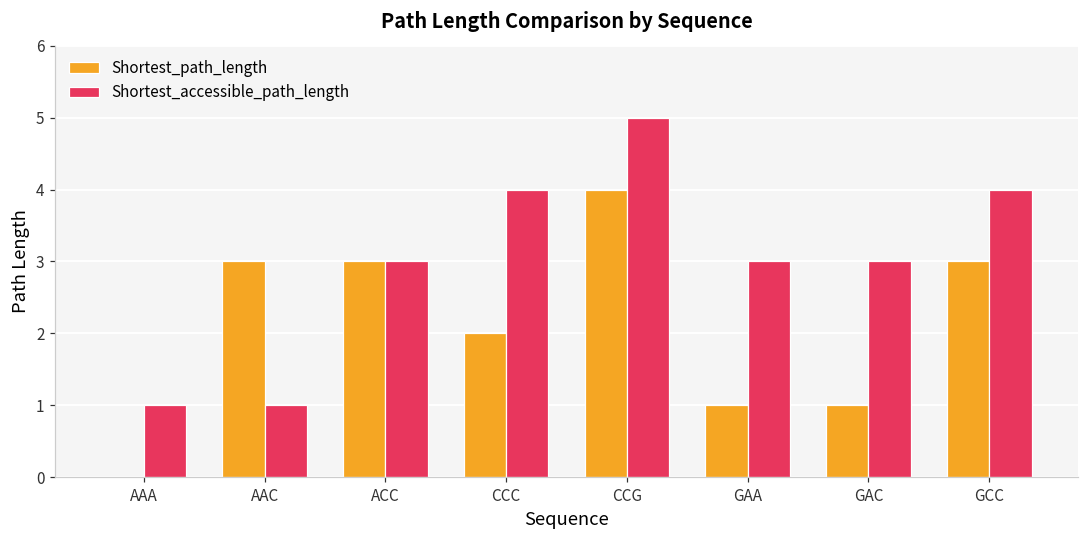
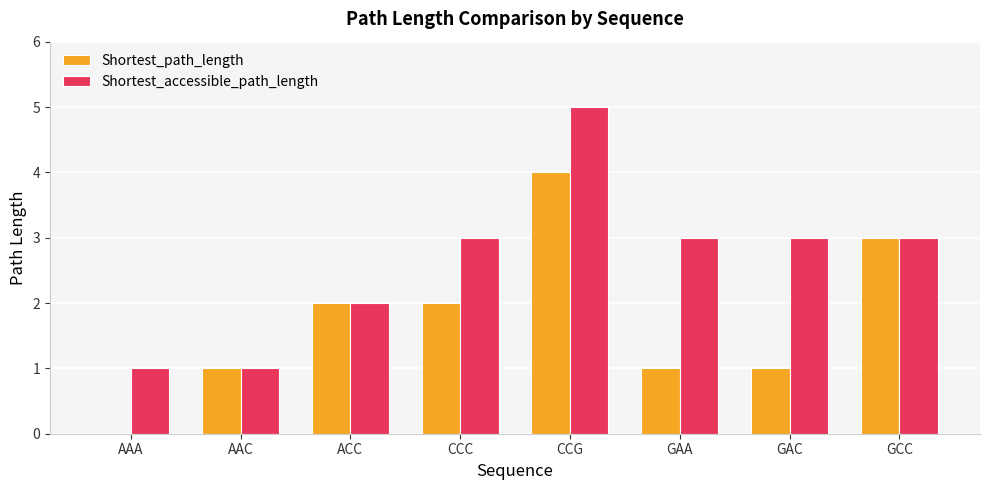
  {
    "Shortest_path_length": {
      "AAA": 0,
-     "AAC": 3,
-     "ACC": 3,
+     "AAC": 1,
+     "ACC": 2,
      "CCC": 2,
      "CCG": 4,
      "GAA": 1,
      "GAC": 1,
      "GCC": 3
    },
    "Shortest_accessible_path_length": {
      "AAA": 1,
      "AAC": 1,
-     "ACC": 3,
-     "CCC": 4,
+     "ACC": 2,
+     "CCC": 3,
      "CCG": 5,
      "GAA": 3,
      "GAC": 3,
-     "GCC": 4
+     "GCC": 3
    }
  }
